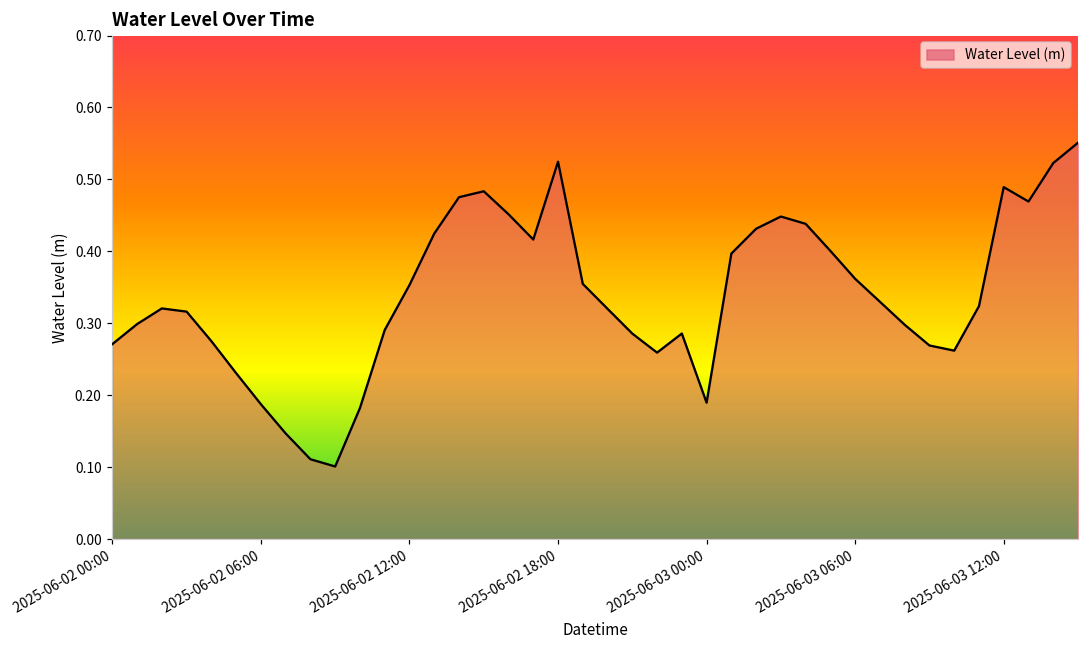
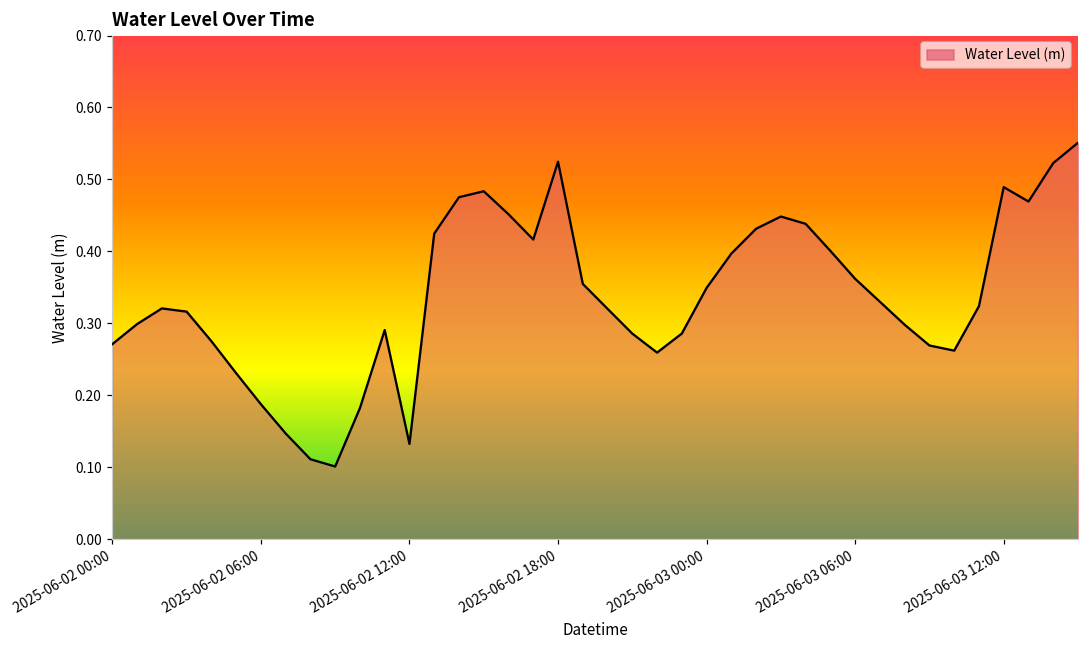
  {
    "2025-06-02 00:00": 0.27,
    "2025-06-02 06:00": 0.19,
-   "2025-06-02 12:00": 0.35,
+   "2025-06-02 12:00": 0.13,
    "2025-06-02 18:00": 0.52,
-   "2025-06-03 00:00": 0.19,
+   "2025-06-03 00:00": 0.35,
    "2025-06-03 06:00": 0.36,
    "2025-06-03 12:00": 0.49
  }
